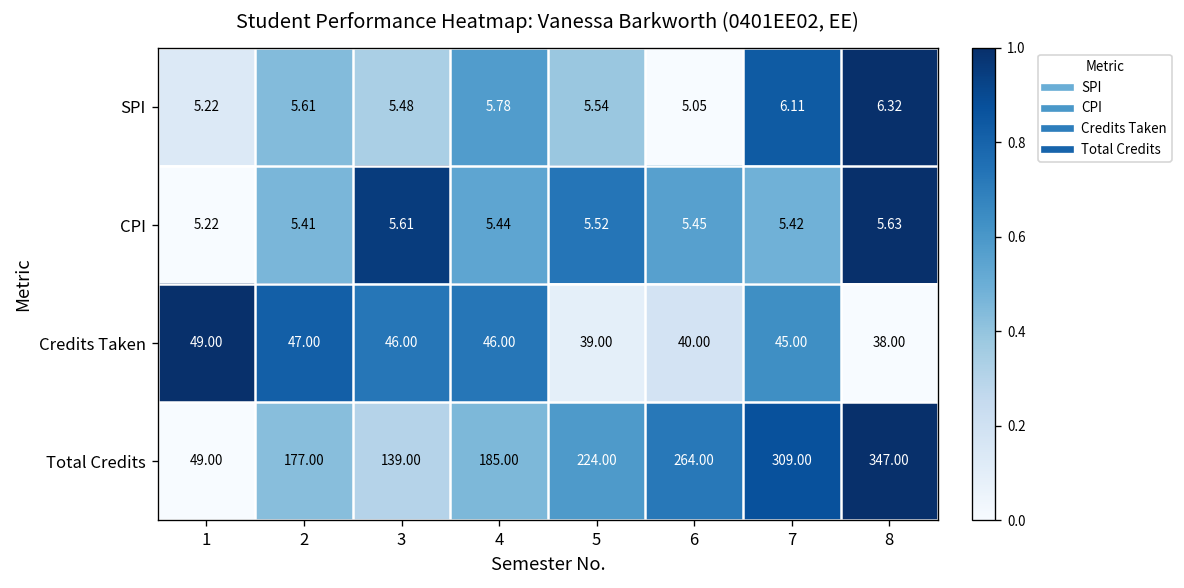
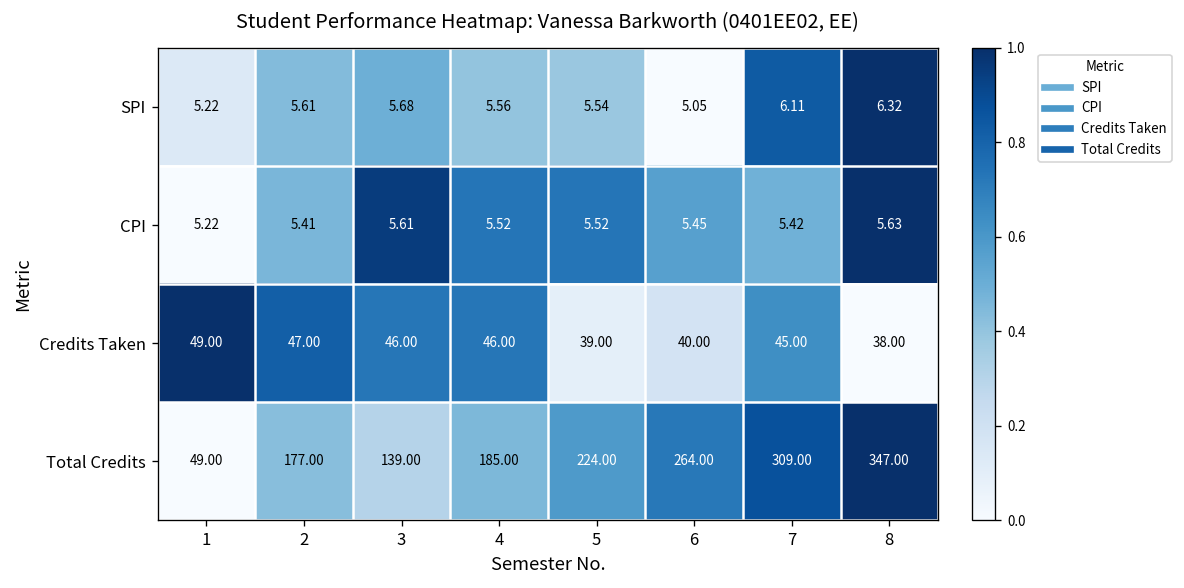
  {
    "SPI": {
      "1": 5.22,
      "2": 5.61,
-     "3": 5.48,
-     "4": 5.78,
+     "3": 5.68,
+     "4": 5.56,
      "5": 5.54,
      "6": 5.05,
      "7": 6.11,
      "8": 6.32
    },
    "CPI": {
      "1": 5.22,
      "2": 5.41,
      "3": 5.61,
-     "4": 5.44,
+     "4": 5.52,
      "5": 5.52,
      "6": 5.45,
      "7": 5.42,
      "8": 5.63
    },
    "Credits Taken": {
      "1": 49.00,
      "2": 47.00,
      "3": 46.00,
      "4": 46.00,
      "5": 39.00,
      "6": 40.00,
      "7": 45.00,
      "8": 38.00
    },
    "Total Credits": {
      "1": 49.00,
      "2": 177.00,
      "3": 139.00,
      "4": 185.00,
      "5": 224.00,
      "6": 264.00,
      "7": 309.00,
      "8": 347.00
    }
  }
